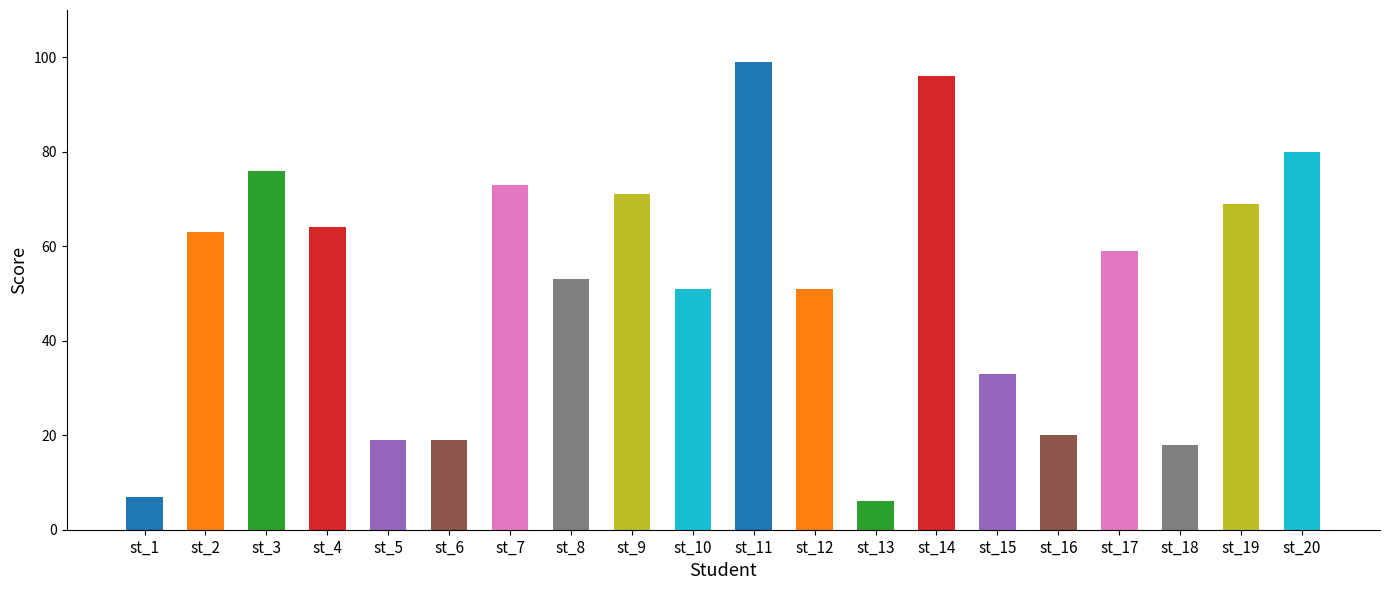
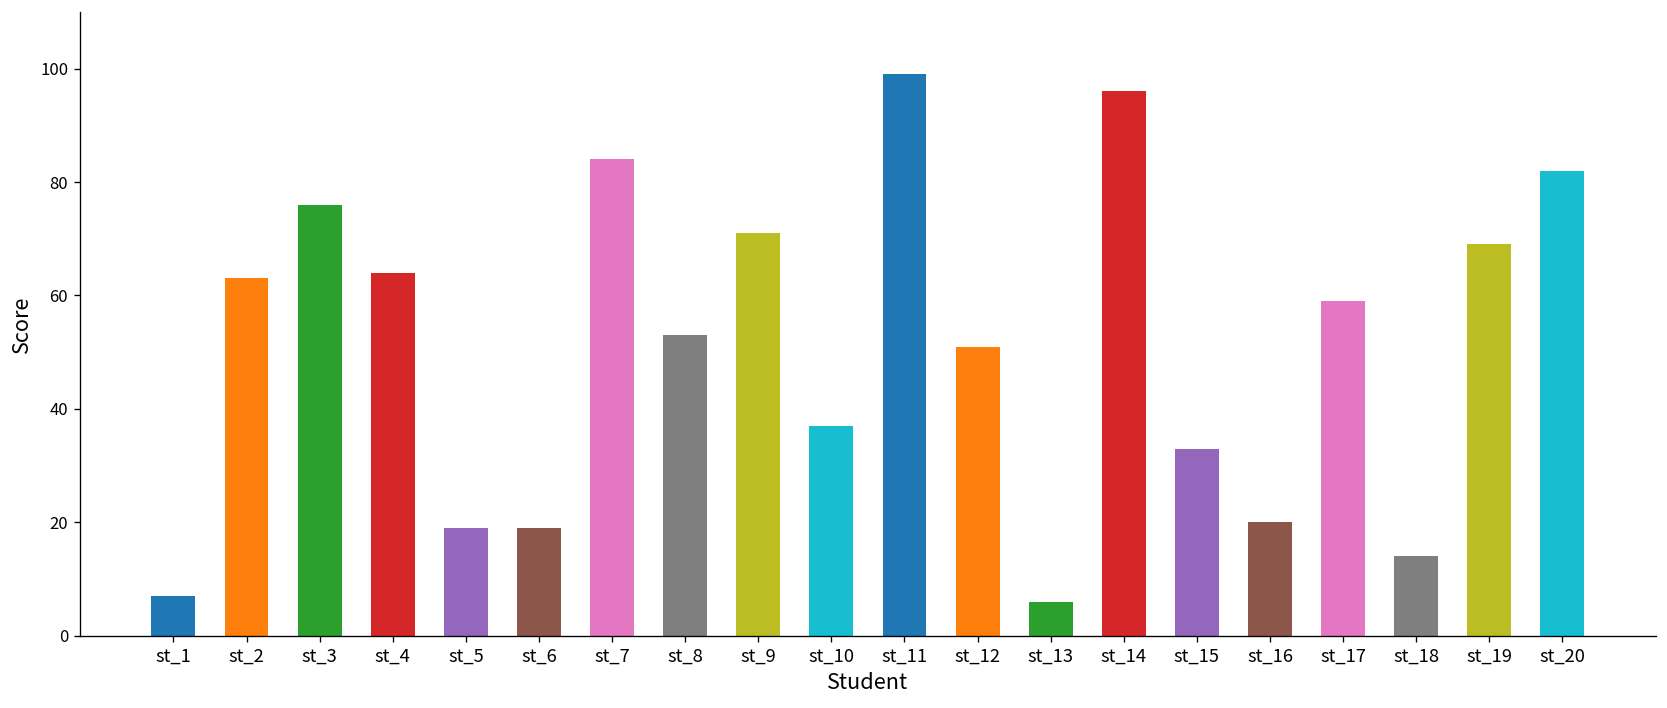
  {
    "st_1": 7,
    "st_2": 63,
    "st_3": 76,
    "st_4": 64,
    "st_5": 19,
    "st_6": 19,
-   "st_7": 73,
+   "st_7": 84,
    "st_8": 53,
    "st_9": 71,
-   "st_10": 51,
+   "st_10": 37,
    "st_11": 99,
    "st_12": 51,
    "st_13": 6,
    "st_14": 96,
    "st_15": 33,
    "st_16": 20,
    "st_17": 59,
-   "st_18": 18,
+   "st_18": 14,
    "st_19": 69,
-   "st_20": 80
+   "st_20": 82
  }
